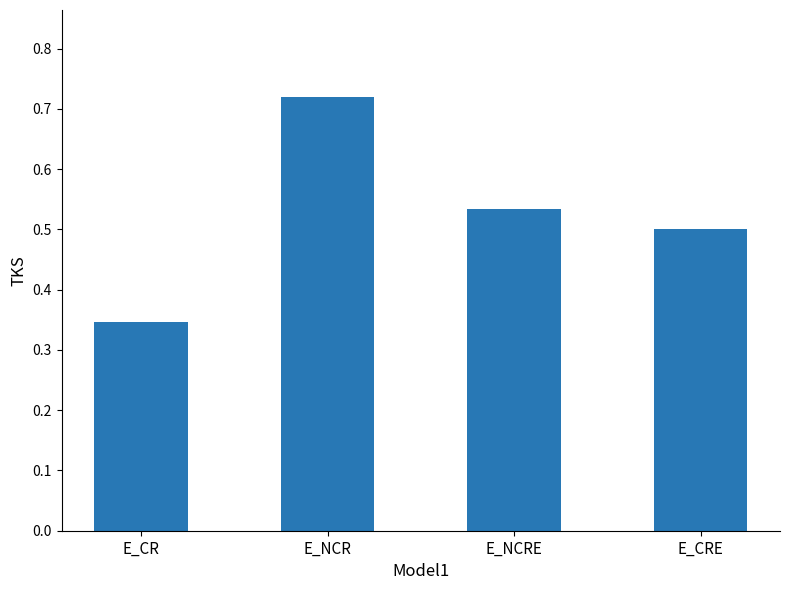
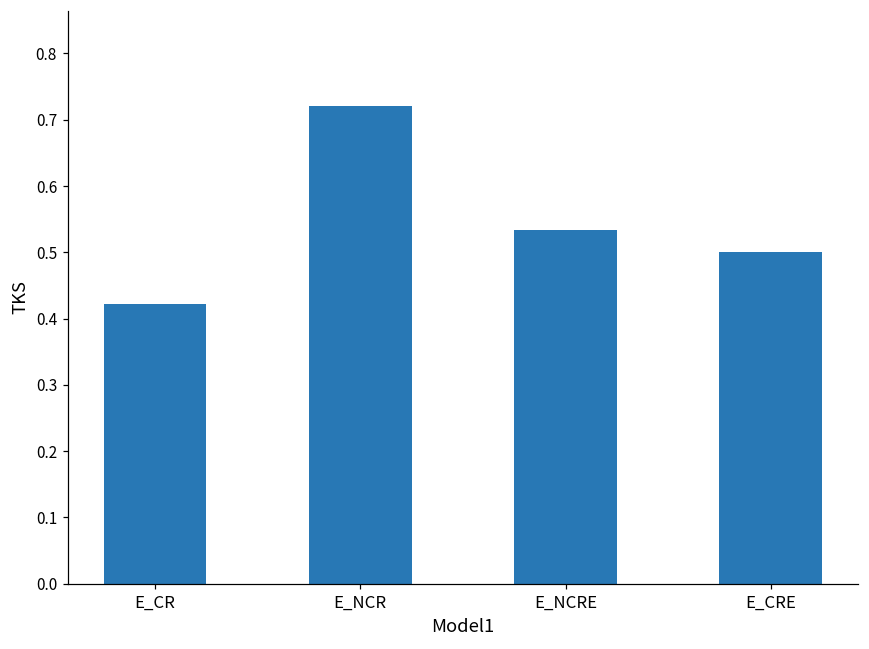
  {
-   "E_CR": 0.35,
+   "E_CR": 0.42,
    "E_NCR": 0.72,
    "E_NCRE": 0.53,
    "E_CRE": 0.50
  }
